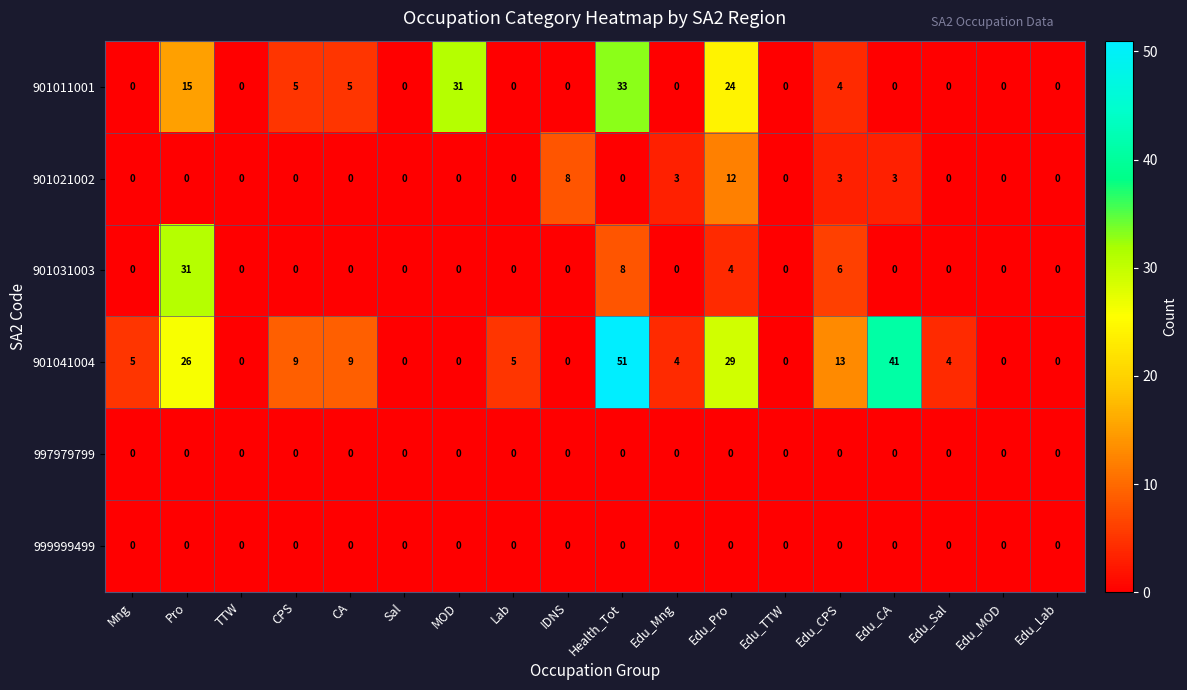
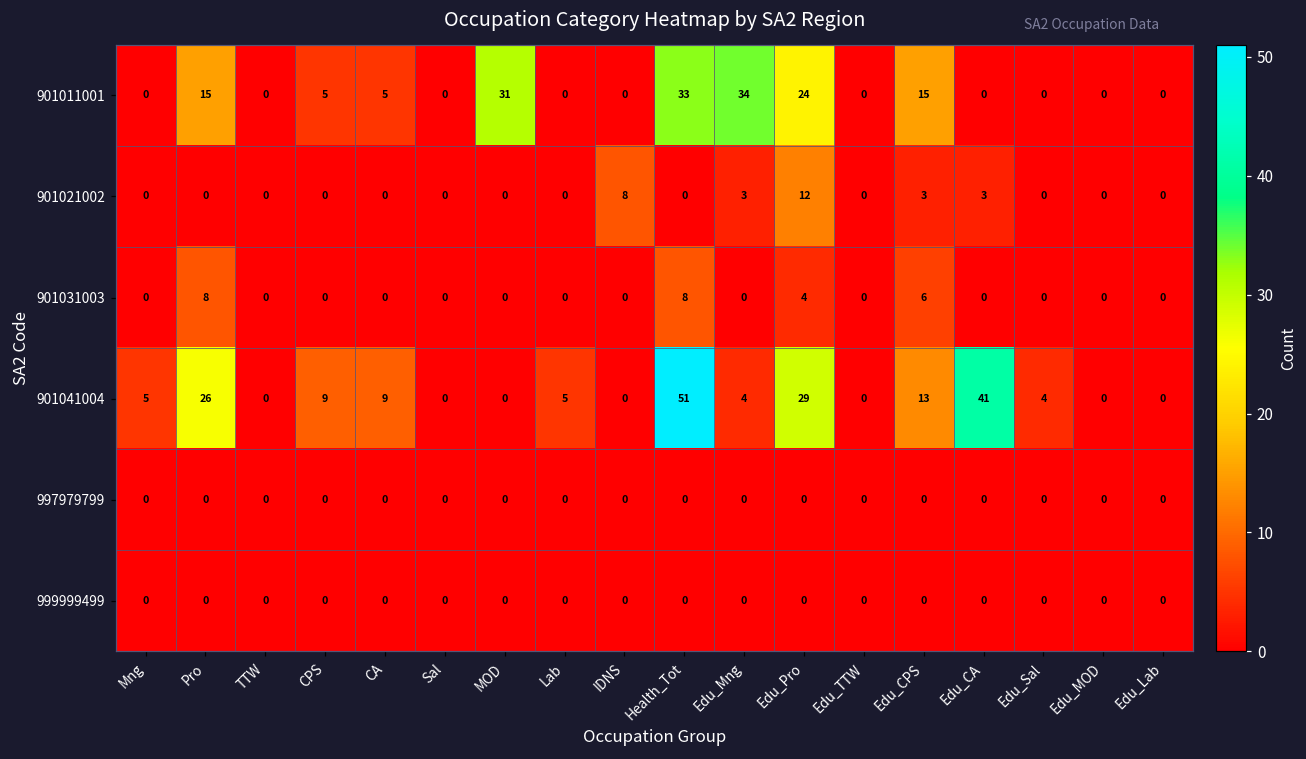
  {
    "901011001": {
      "Mng": 0,
      "Pro": 15,
      "TTW": 0,
      "CPS": 5,
      "CA": 5,
      "Sal": 0,
      "MOD": 31,
      "Lab": 0,
      "IDNS": 0,
      "Health_Tot": 33,
-     "Edu_Mng": 0,
+     "Edu_Mng": 34,
      "Edu_Pro": 24,
      "Edu_TTW": 0,
-     "Edu_CPS": 4,
+     "Edu_CPS": 15,
      "Edu_CA": 0,
      "Edu_Sal": 0,
      "Edu_MOD": 0,
      "Edu_Lab": 0
    },
    "901021002": {
      "Mng": 0,
      "Pro": 0,
      "TTW": 0,
      "CPS": 0,
      "CA": 0,
      "Sal": 0,
      "MOD": 0,
      "Lab": 0,
      "IDNS": 8,
      "Health_Tot": 0,
      "Edu_Mng": 3,
      "Edu_Pro": 12,
      "Edu_TTW": 0,
      "Edu_CPS": 3,
      "Edu_CA": 3,
      "Edu_Sal": 0,
      "Edu_MOD": 0,
      "Edu_Lab": 0
    },
    "901031003": {
      "Mng": 0,
-     "Pro": 31,
+     "Pro": 8,
      "TTW": 0,
      "CPS": 0,
      "CA": 0,
      "Sal": 0,
      "MOD": 0,
      "Lab": 0,
      "IDNS": 0,
      "Health_Tot": 8,
      "Edu_Mng": 0,
      "Edu_Pro": 4,
      "Edu_TTW": 0,
      "Edu_CPS": 6,
      "Edu_CA": 0,
      "Edu_Sal": 0,
      "Edu_MOD": 0,
      "Edu_Lab": 0
    },
    "901041004": {
      "Mng": 5,
      "Pro": 26,
      "TTW": 0,
      "CPS": 9,
      "CA": 9,
      "Sal": 0,
      "MOD": 0,
      "Lab": 5,
      "IDNS": 0,
      "Health_Tot": 51,
      "Edu_Mng": 4,
      "Edu_Pro": 29,
      "Edu_TTW": 0,
      "Edu_CPS": 13,
      "Edu_CA": 41,
      "Edu_Sal": 4,
      "Edu_MOD": 0,
      "Edu_Lab": 0
    },
    "997979799": {
      "Mng": 0,
      "Pro": 0,
      "TTW": 0,
      "CPS": 0,
      "CA": 0,
      "Sal": 0,
      "MOD": 0,
      "Lab": 0,
      "IDNS": 0,
      "Health_Tot": 0,
      "Edu_Mng": 0,
      "Edu_Pro": 0,
      "Edu_TTW": 0,
      "Edu_CPS": 0,
      "Edu_CA": 0,
      "Edu_Sal": 0,
      "Edu_MOD": 0,
      "Edu_Lab": 0
    },
    "999999499": {
      "Mng": 0,
      "Pro": 0,
      "TTW": 0,
      "CPS": 0,
      "CA": 0,
      "Sal": 0,
      "MOD": 0,
      "Lab": 0,
      "IDNS": 0,
      "Health_Tot": 0,
      "Edu_Mng": 0,
      "Edu_Pro": 0,
      "Edu_TTW": 0,
      "Edu_CPS": 0,
      "Edu_CA": 0,
      "Edu_Sal": 0,
      "Edu_MOD": 0,
      "Edu_Lab": 0
    }
  }
